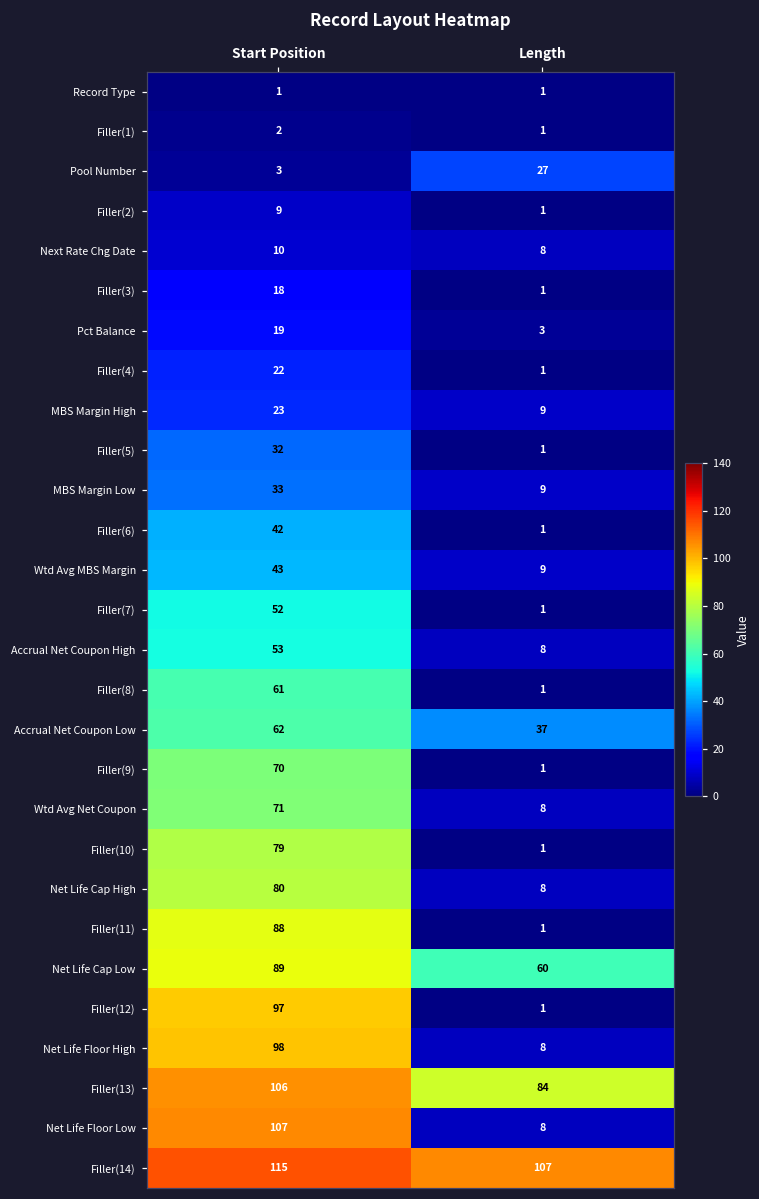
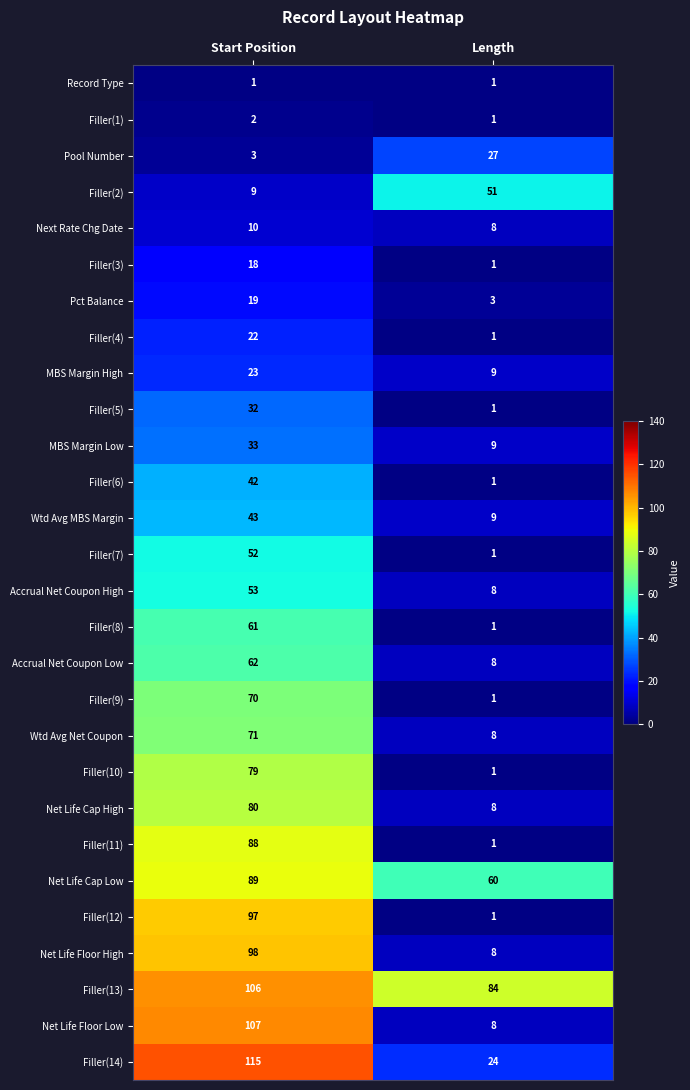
  {
    "Record Type": {
      "Start Position": 1,
      "Length": 1
    },
    "Filler(1)": {
      "Start Position": 2,
      "Length": 1
    },
    "Pool Number": {
      "Start Position": 3,
      "Length": 27
    },
    "Filler(2)": {
      "Start Position": 9,
-     "Length": 1
+     "Length": 51
    },
    "Next Rate Chg Date": {
      "Start Position": 10,
      "Length": 8
    },
    "Filler(3)": {
      "Start Position": 18,
      "Length": 1
    },
    "Pct Balance": {
      "Start Position": 19,
      "Length": 3
    },
    "Filler(4)": {
      "Start Position": 22,
      "Length": 1
    },
    "MBS Margin High": {
      "Start Position": 23,
      "Length": 9
    },
    "Filler(5)": {
      "Start Position": 32,
      "Length": 1
    },
    "MBS Margin Low": {
      "Start Position": 33,
      "Length": 9
    },
    "Filler(6)": {
      "Start Position": 42,
      "Length": 1
    },
    "Wtd Avg MBS Margin": {
      "Start Position": 43,
      "Length": 9
    },
    "Filler(7)": {
      "Start Position": 52,
      "Length": 1
    },
    "Accrual Net Coupon High": {
      "Start Position": 53,
      "Length": 8
    },
    "Filler(8)": {
      "Start Position": 61,
      "Length": 1
    },
    "Accrual Net Coupon Low": {
      "Start Position": 62,
-     "Length": 37
+     "Length": 8
    },
    "Filler(9)": {
      "Start Position": 70,
      "Length": 1
    },
    "Wtd Avg Net Coupon": {
      "Start Position": 71,
      "Length": 8
    },
    "Filler(10)": {
      "Start Position": 79,
      "Length": 1
    },
    "Net Life Cap High": {
      "Start Position": 80,
      "Length": 8
    },
    "Filler(11)": {
      "Start Position": 88,
      "Length": 1
    },
    "Net Life Cap Low": {
      "Start Position": 89,
      "Length": 60
    },
    "Filler(12)": {
      "Start Position": 97,
      "Length": 1
    },
    "Net Life Floor High": {
      "Start Position": 98,
      "Length": 8
    },
    "Filler(13)": {
      "Start Position": 106,
      "Length": 84
    },
    "Net Life Floor Low": {
      "Start Position": 107,
      "Length": 8
    },
    "Filler(14)": {
      "Start Position": 115,
-     "Length": 107
+     "Length": 24
    }
  }
